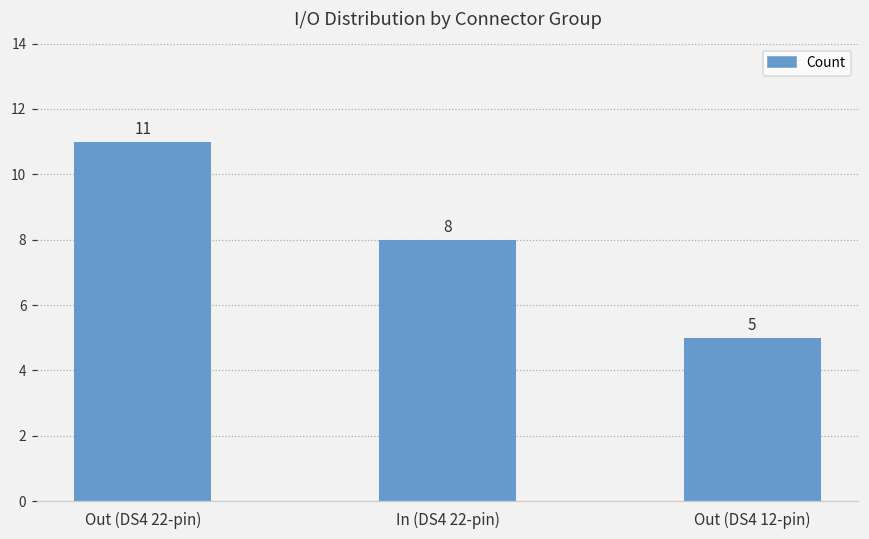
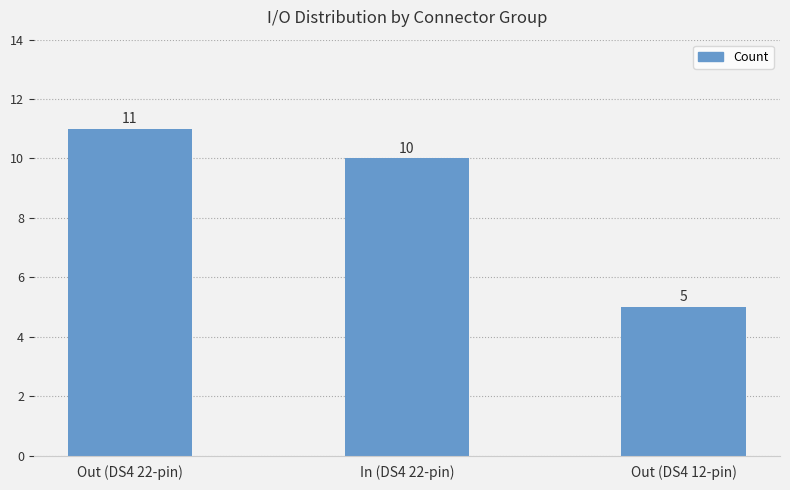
  {
    "Out (DS4 22-pin)": 11,
-   "In (DS4 22-pin)": 8,
+   "In (DS4 22-pin)": 10,
    "Out (DS4 12-pin)": 5
  }
